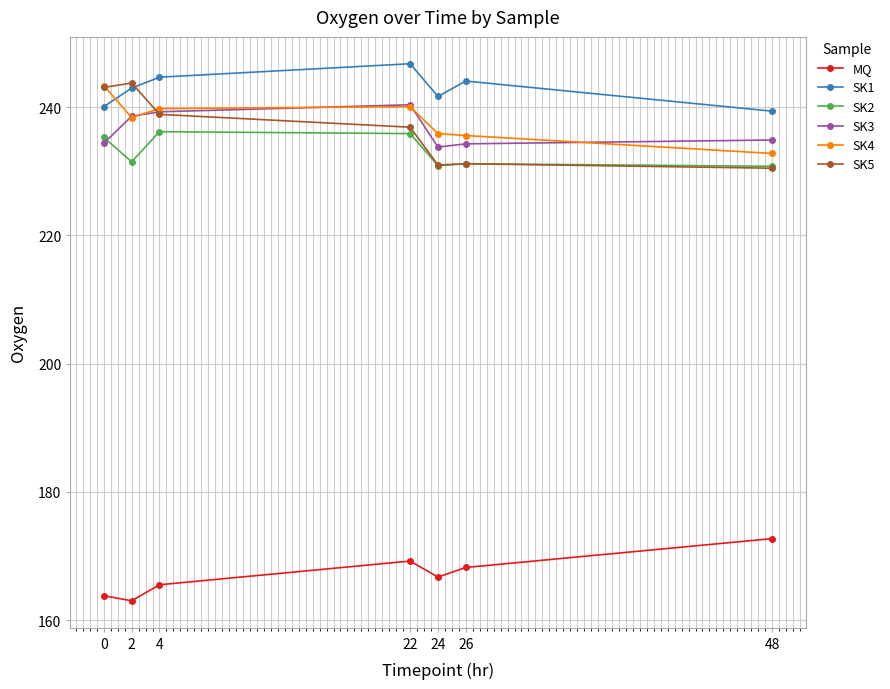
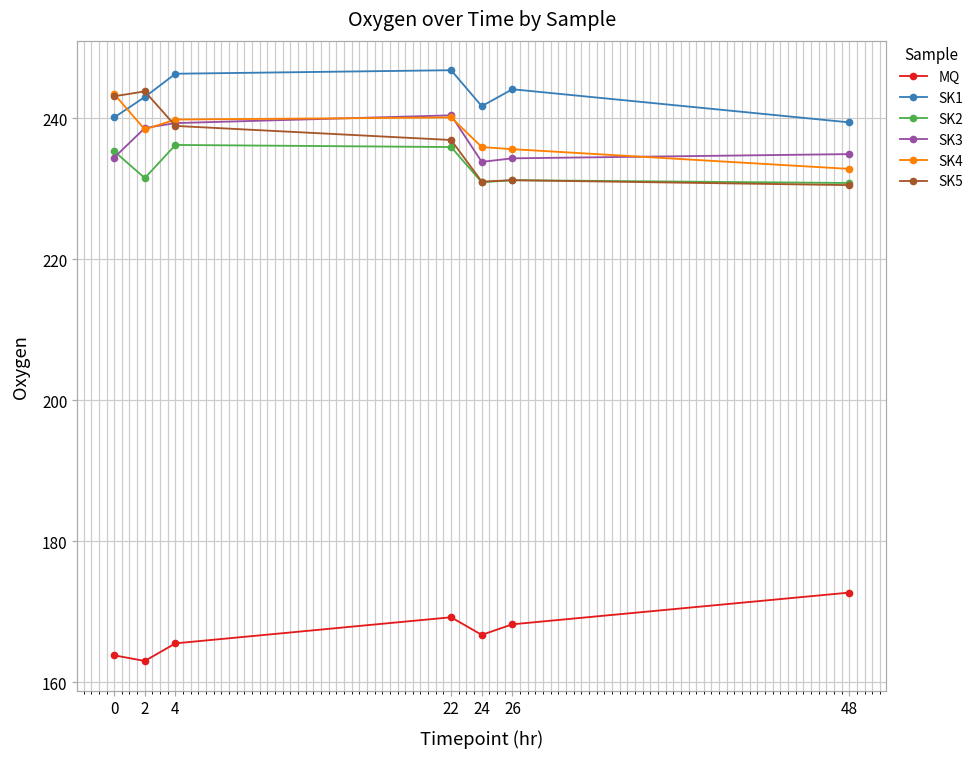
  {
    "MQ": {
      "0": 164,
      "2": 163,
      "4": 166,
      "22": 169,
      "24": 167,
      "26": 168,
      "48": 173
    },
    "SK1": {
      "0": 240,
      "2": 243,
-     "4": 245,
+     "4": 246,
      "22": 247,
      "24": 242,
      "26": 244,
      "48": 239
    },
    "SK2": {
      "0": 235,
      "2": 232,
      "4": 236,
      "22": 236
    },
    "SK3": {
      "0": 234,
      "4": 239,
      "24": 234,
      "26": 234,
      "48": 235
    },
    "SK4": {
      "4": 240,
      "24": 236,
      "26": 236,
      "48": 233
    },
    "SK5": {
      "2": 244,
      "4": 239,
      "22": 237
    }
  }
